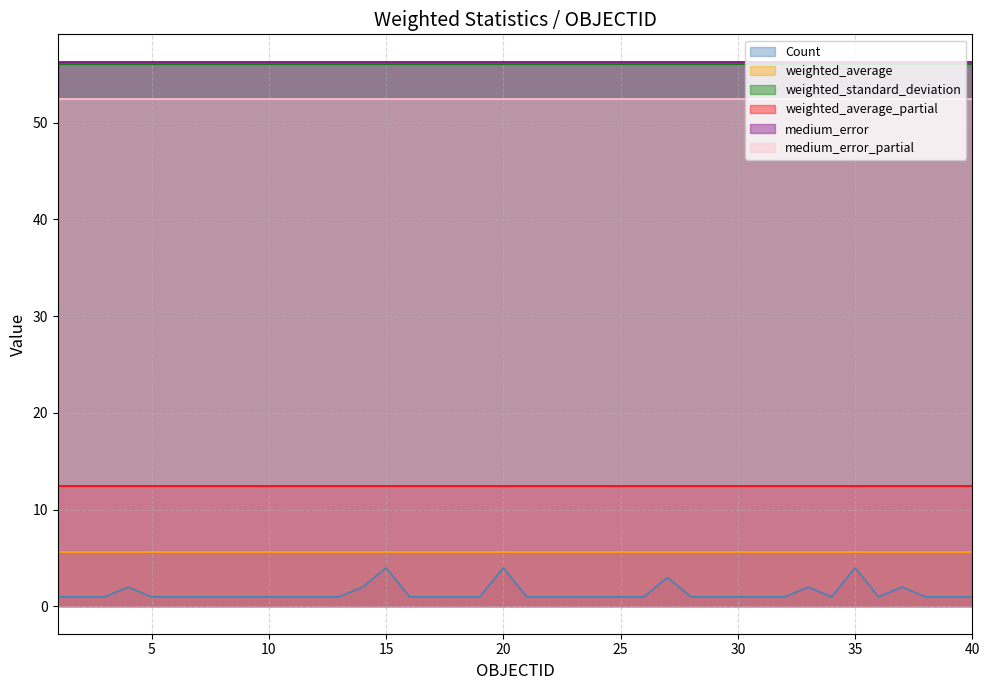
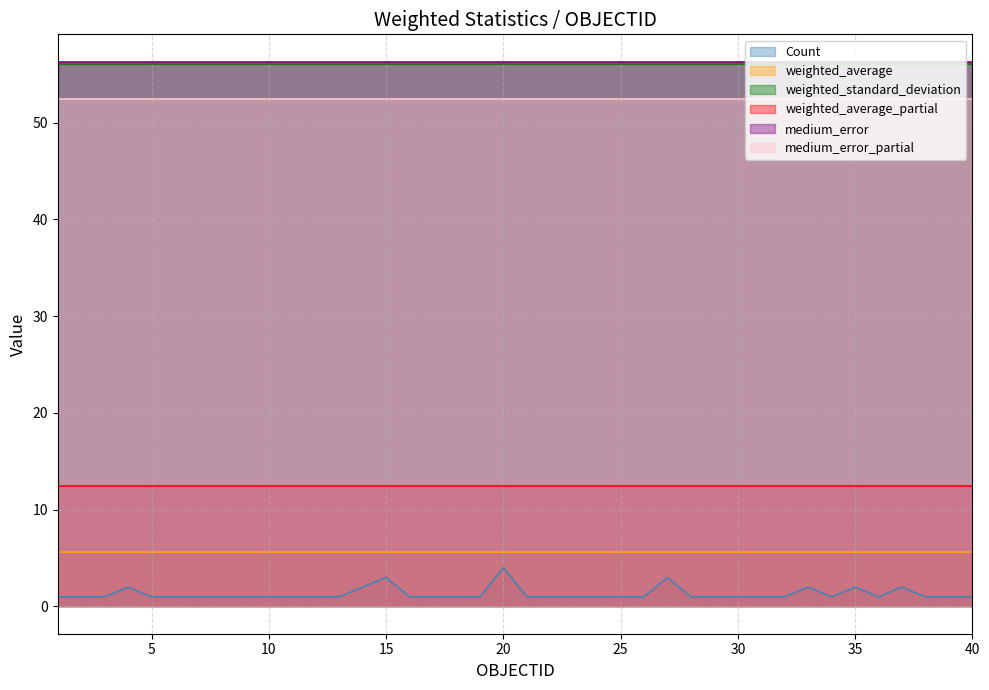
  {
    "Count": {
      "5": 1,
      "10": 1,
-     "15": 4,
+     "15": 3,
      "20": 4,
      "25": 1,
      "30": 1,
-     "35": 4,
+     "35": 2,
      "40": 1
    },
    "weighted_average": {
      "5": 6,
      "10": 6,
      "15": 6,
      "20": 6,
      "25": 6,
      "30": 6,
      "35": 6,
      "40": 6
    },
    "weighted_standard_deviation": {
      "5": 56,
      "10": 56,
      "15": 56,
      "20": 56,
      "25": 56,
      "30": 56,
      "40": 56
    },
    "weighted_average_partial": {
      "5": 12,
      "10": 12,
      "15": 12,
      "20": 12,
      "25": 12,
      "30": 12,
      "35": 12,
      "40": 12
    },
    "medium_error": {
      "5": 56,
      "10": 56,
      "15": 56,
      "20": 56,
      "25": 56,
      "30": 56,
      "40": 56
    },
    "medium_error_partial": {
      "5": 52,
      "10": 52,
      "15": 52,
      "20": 52,
      "25": 52,
      "30": 52,
      "40": 52
    }
  }
